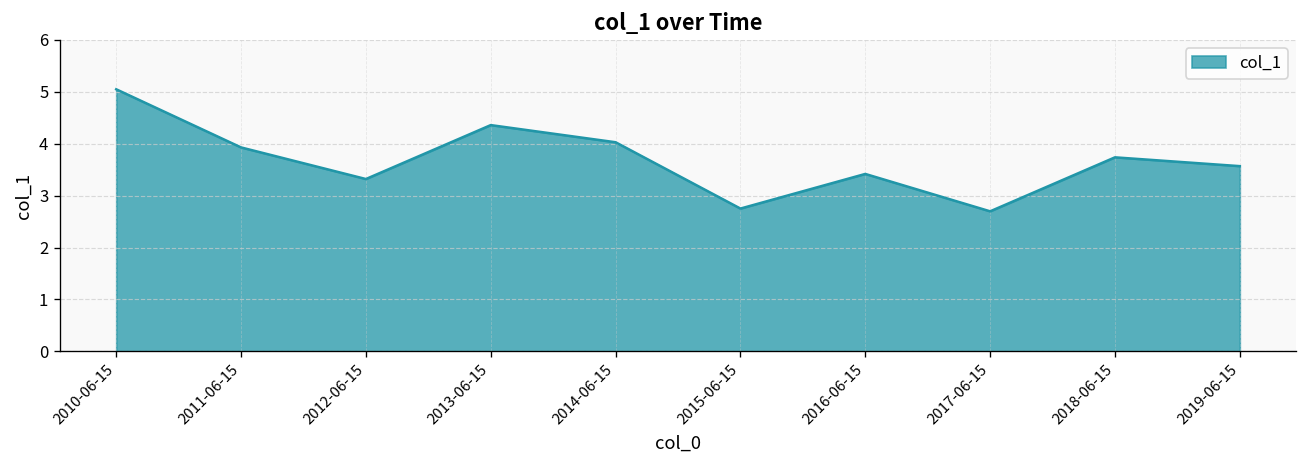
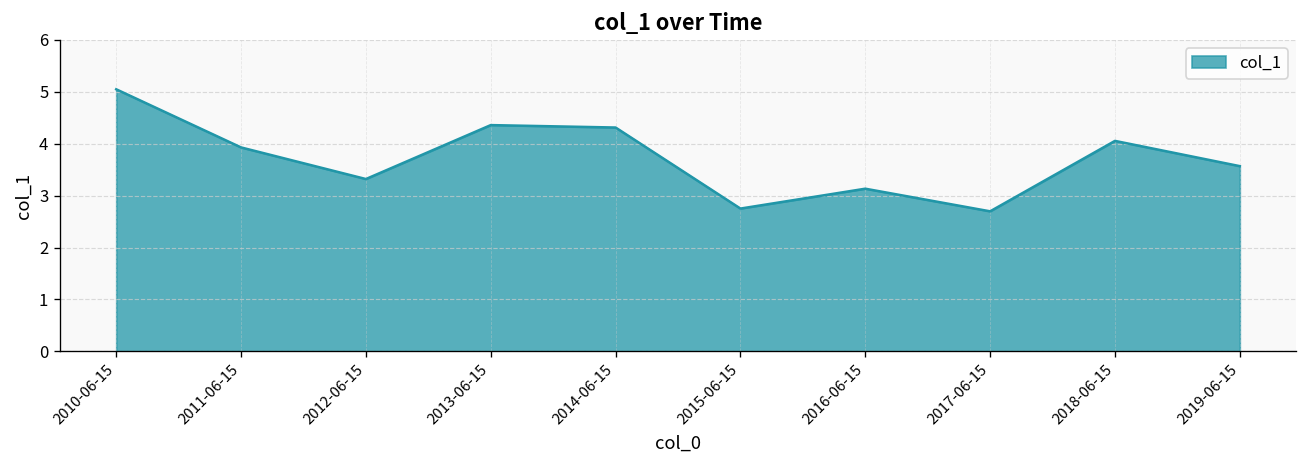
  {
    "2010-06-15": 5.0,
    "2011-06-15": 3.9,
    "2012-06-15": 3.3,
    "2013-06-15": 4.4,
-   "2014-06-15": 4.0,
+   "2014-06-15": 4.3,
    "2015-06-15": 2.8,
-   "2016-06-15": 3.4,
+   "2016-06-15": 3.1,
    "2017-06-15": 2.7,
-   "2018-06-15": 3.7,
+   "2018-06-15": 4.1,
    "2019-06-15": 3.6
  }
